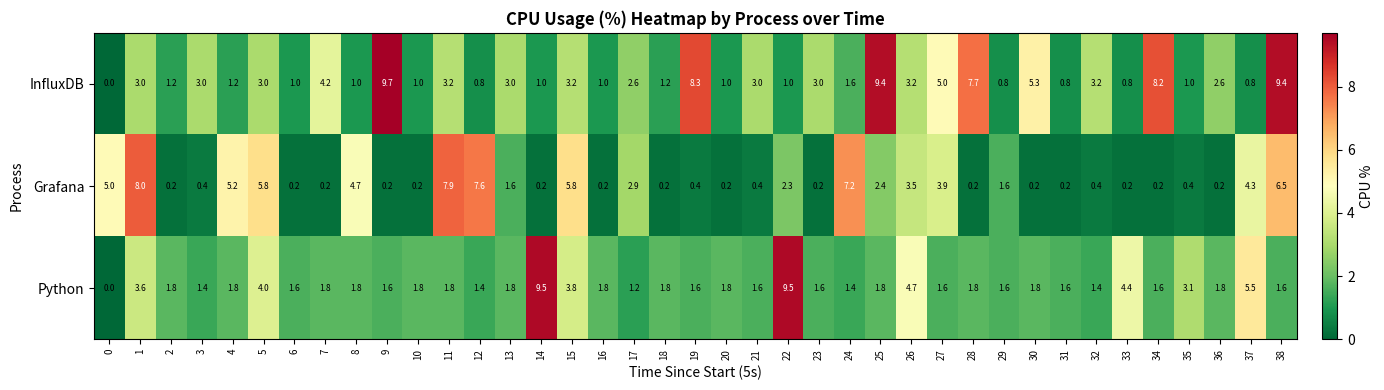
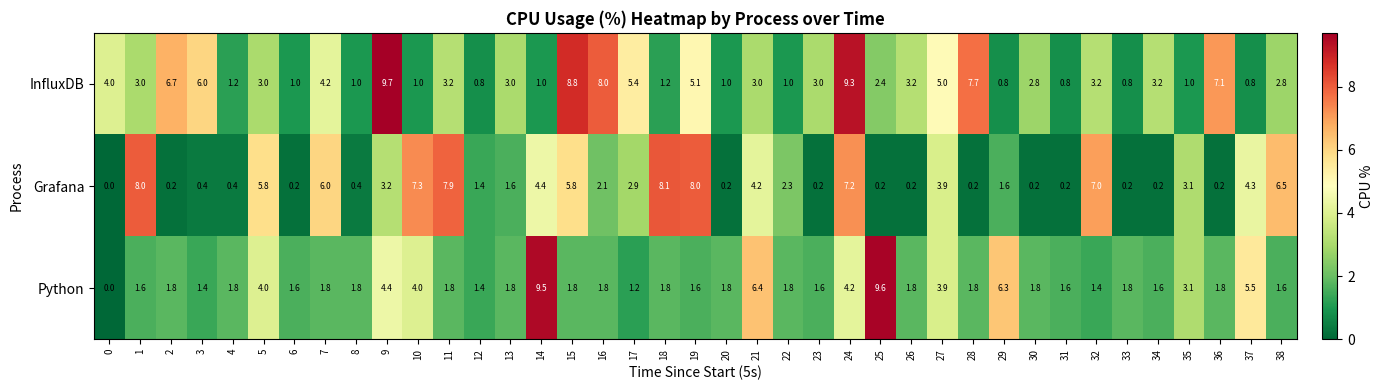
  {
    "InfluxDB": {
-     "0": 0.0,
+     "0": 4.0,
      "1": 3.0,
-     "2": 1.2,
-     "3": 3.0,
+     "2": 6.7,
+     "3": 6.0,
      "4": 1.2,
      "5": 3.0,
      "6": 1.0,
      "7": 4.2,
      "8": 1.0,
      "9": 9.7,
      "10": 1.0,
      "11": 3.2,
      "12": 0.8,
      "13": 3.0,
      "14": 1.0,
-     "15": 3.2,
-     "16": 1.0,
-     "17": 2.6,
+     "15": 8.8,
+     "16": 8.0,
+     "17": 5.4,
      "18": 1.2,
-     "19": 8.3,
+     "19": 5.1,
      "20": 1.0,
      "21": 3.0,
      "22": 1.0,
      "23": 3.0,
-     "24": 1.6,
-     "25": 9.4,
+     "24": 9.3,
+     "25": 2.4,
      "26": 3.2,
      "27": 5.0,
      "28": 7.7,
      "29": 0.8,
-     "30": 5.3,
+     "30": 2.8,
      "31": 0.8,
      "32": 3.2,
      "33": 0.8,
-     "34": 8.2,
+     "34": 3.2,
      "35": 1.0,
-     "36": 2.6,
+     "36": 7.1,
      "37": 0.8,
-     "38": 9.4
+     "38": 2.8
    },
    "Grafana": {
-     "0": 5.0,
+     "0": 0.0,
      "1": 8.0,
      "2": 0.2,
      "3": 0.4,
-     "4": 5.2,
+     "4": 0.4,
      "5": 5.8,
      "6": 0.2,
-     "7": 0.2,
-     "8": 4.7,
-     "9": 0.2,
-     "10": 0.2,
+     "7": 6.0,
+     "8": 0.4,
+     "9": 3.2,
+     "10": 7.3,
      "11": 7.9,
-     "12": 7.6,
+     "12": 1.4,
      "13": 1.6,
-     "14": 0.2,
+     "14": 4.4,
      "15": 5.8,
-     "16": 0.2,
+     "16": 2.1,
      "17": 2.9,
-     "18": 0.2,
-     "19": 0.4,
+     "18": 8.1,
+     "19": 8.0,
      "20": 0.2,
-     "21": 0.4,
+     "21": 4.2,
      "22": 2.3,
      "23": 0.2,
      "24": 7.2,
-     "25": 2.4,
-     "26": 3.5,
+     "25": 0.2,
+     "26": 0.2,
      "27": 3.9,
      "28": 0.2,
      "29": 1.6,
      "30": 0.2,
      "31": 0.2,
-     "32": 0.4,
+     "32": 7.0,
      "33": 0.2,
      "34": 0.2,
-     "35": 0.4,
+     "35": 3.1,
      "36": 0.2,
      "37": 4.3,
      "38": 6.5
    },
    "Python": {
      "0": 0.0,
-     "1": 3.6,
+     "1": 1.6,
      "2": 1.8,
      "3": 1.4,
      "4": 1.8,
      "5": 4.0,
      "6": 1.6,
      "7": 1.8,
      "8": 1.8,
-     "9": 1.6,
-     "10": 1.8,
+     "9": 4.4,
+     "10": 4.0,
      "11": 1.8,
      "12": 1.4,
      "13": 1.8,
      "14": 9.5,
-     "15": 3.8,
+     "15": 1.8,
      "16": 1.8,
      "17": 1.2,
      "18": 1.8,
      "19": 1.6,
      "20": 1.8,
-     "21": 1.6,
-     "22": 9.5,
+     "21": 6.4,
+     "22": 1.8,
      "23": 1.6,
-     "24": 1.4,
-     "25": 1.8,
-     "26": 4.7,
-     "27": 1.6,
+     "24": 4.2,
+     "25": 9.6,
+     "26": 1.8,
+     "27": 3.9,
      "28": 1.8,
-     "29": 1.6,
+     "29": 6.3,
      "30": 1.8,
      "31": 1.6,
      "32": 1.4,
-     "33": 4.4,
+     "33": 1.8,
      "34": 1.6,
      "35": 3.1,
      "36": 1.8,
      "37": 5.5,
      "38": 1.6
    }
  }
